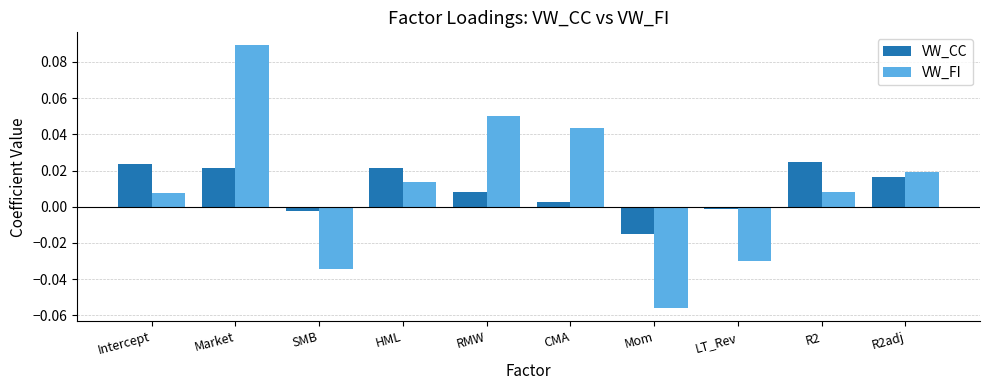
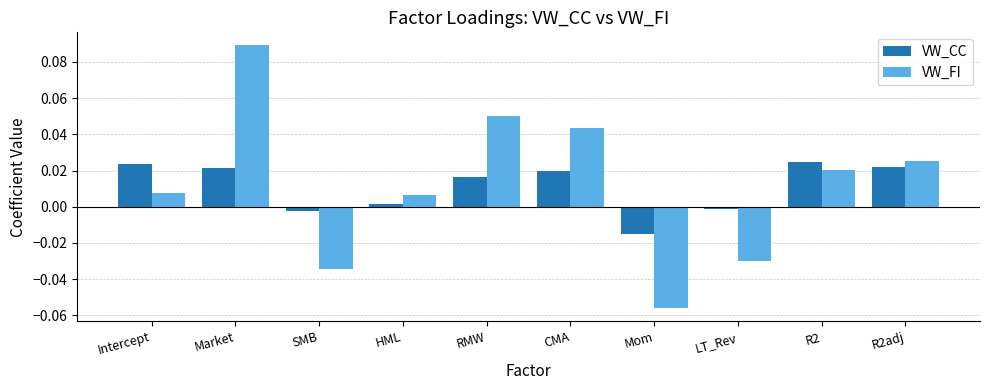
  {
    "VW_CC": {
      "Intercept": 0.023,
      "Market": 0.022,
      "SMB": -0.002,
-     "HML": 0.022,
-     "RMW": 0.008,
-     "CMA": 0.002,
+     "HML": 0.001,
+     "RMW": 0.016,
+     "CMA": 0.020,
      "Mom": -0.015,
      "R2": 0.025,
-     "R2adj": 0.016
+     "R2adj": 0.022
    },
    "VW_FI": {
      "Intercept": 0.008,
      "Market": 0.089,
      "SMB": -0.034,
-     "HML": 0.014,
+     "HML": 0.007,
      "RMW": 0.050,
      "CMA": 0.043,
      "Mom": -0.056,
      "LT_Rev": -0.030,
-     "R2": 0.008,
-     "R2adj": 0.019
+     "R2": 0.020,
+     "R2adj": 0.025
    }
  }
